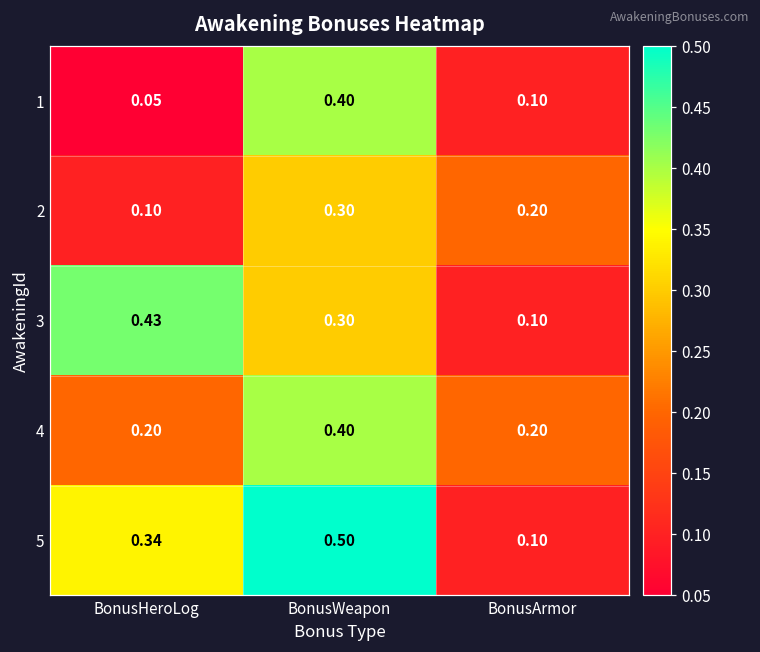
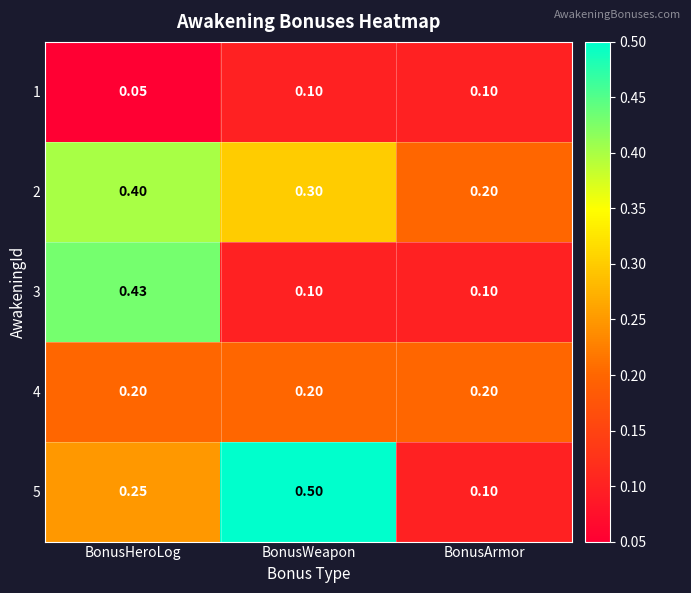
  {
    "1": {
      "BonusHeroLog": 0.05,
-     "BonusWeapon": 0.40,
+     "BonusWeapon": 0.10,
      "BonusArmor": 0.10
    },
    "2": {
-     "BonusHeroLog": 0.10,
+     "BonusHeroLog": 0.40,
      "BonusWeapon": 0.30,
      "BonusArmor": 0.20
    },
    "3": {
      "BonusHeroLog": 0.43,
-     "BonusWeapon": 0.30,
+     "BonusWeapon": 0.10,
      "BonusArmor": 0.10
    },
    "4": {
      "BonusHeroLog": 0.20,
-     "BonusWeapon": 0.40,
+     "BonusWeapon": 0.20,
      "BonusArmor": 0.20
    },
    "5": {
-     "BonusHeroLog": 0.34,
+     "BonusHeroLog": 0.25,
      "BonusWeapon": 0.50,
      "BonusArmor": 0.10
    }
  }
